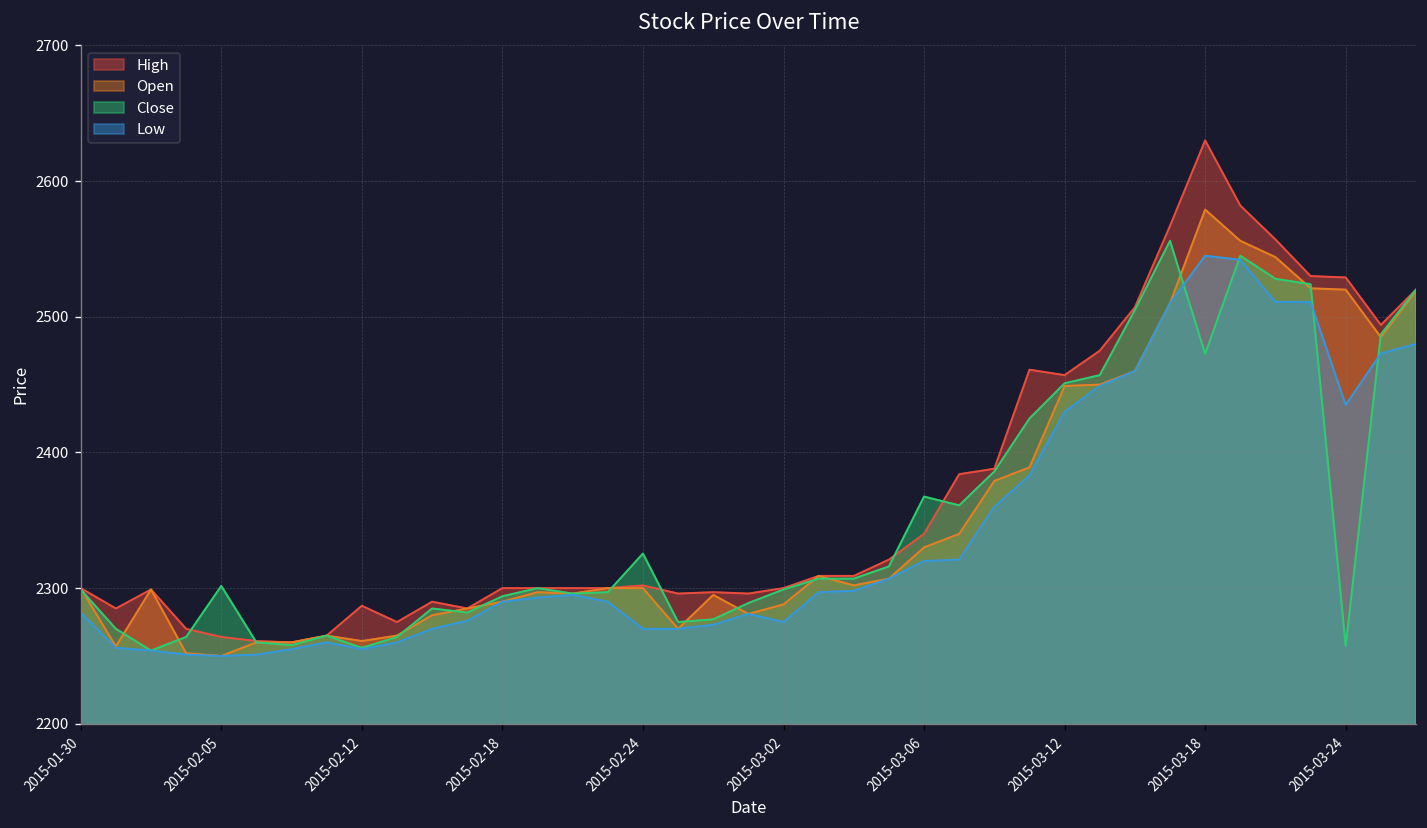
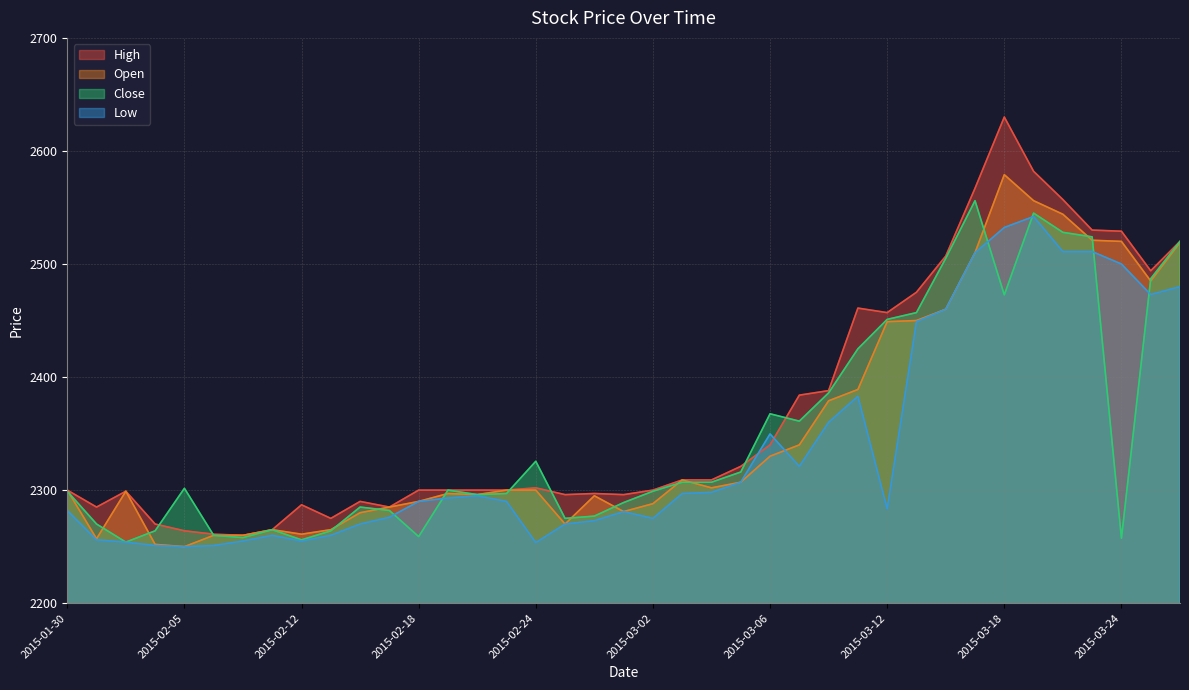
  {
    "Close": {
      "2015-02-05": 2302,
-     "2015-02-18": 2294,
+     "2015-02-18": 2259,
      "2015-02-24": 2326,
      "2015-03-06": 2368,
      "2015-03-18": 2473,
      "2015-03-24": 2257
    },
    "Low": {
      "2015-01-30": 2282,
-     "2015-02-24": 2270,
+     "2015-02-24": 2254,
      "2015-03-02": 2275,
-     "2015-03-06": 2320,
-     "2015-03-12": 2430,
-     "2015-03-18": 2545,
-     "2015-03-24": 2435
+     "2015-03-06": 2350,
+     "2015-03-12": 2284,
+     "2015-03-18": 2532,
+     "2015-03-24": 2500
    }
  }
